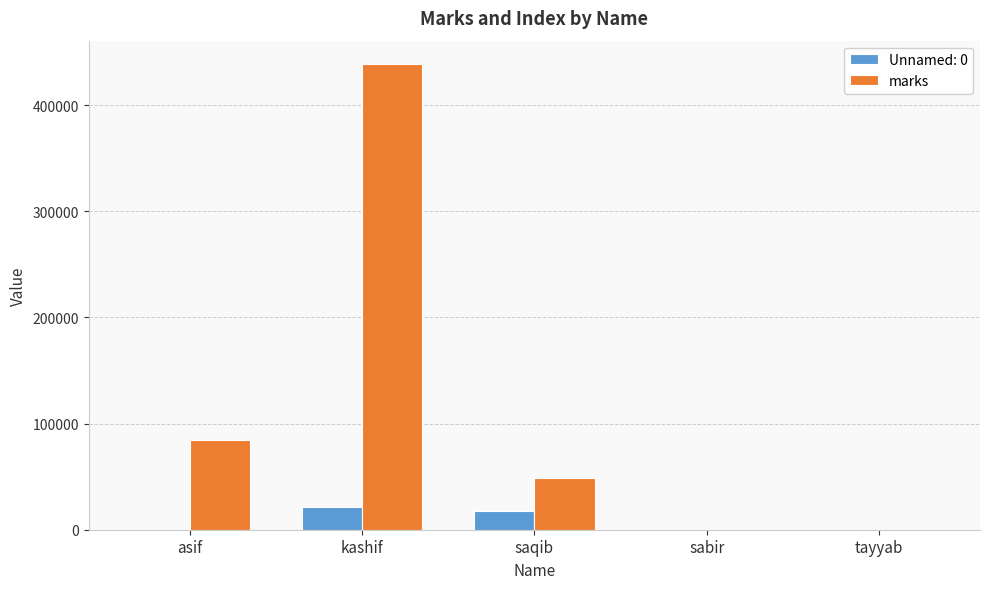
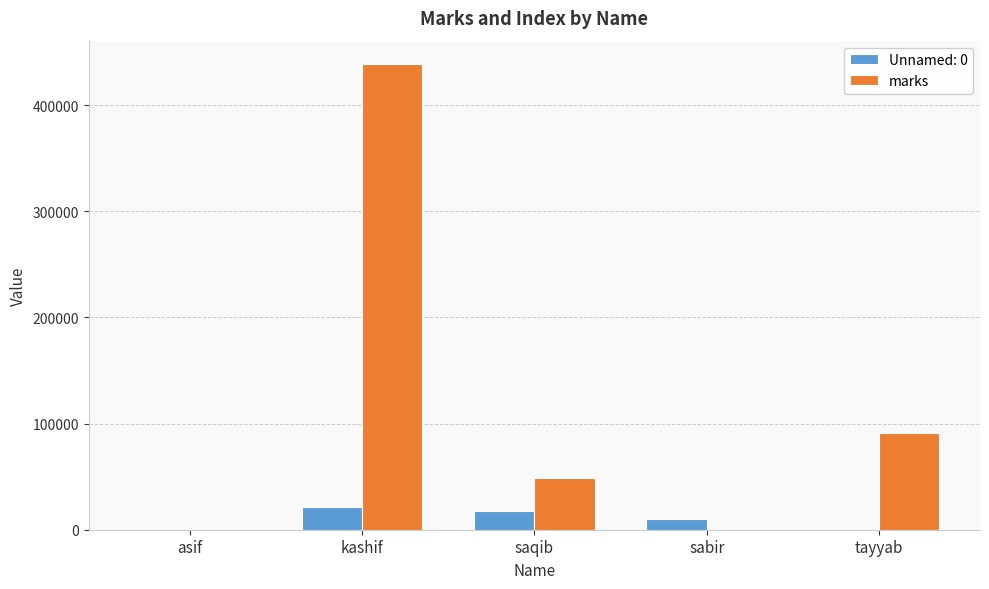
  {
    "Unnamed: 0": {
      "asif": 0,
      "kashif": 21000,
      "saqib": 18000,
-     "sabir": 0
+     "sabir": 10000
    },
    "marks": {
-     "asif": 85000,
+     "asif": 0,
      "kashif": 439000,
      "saqib": 48000,
-     "tayyab": 0
+     "tayyab": 91000
    }
  }
